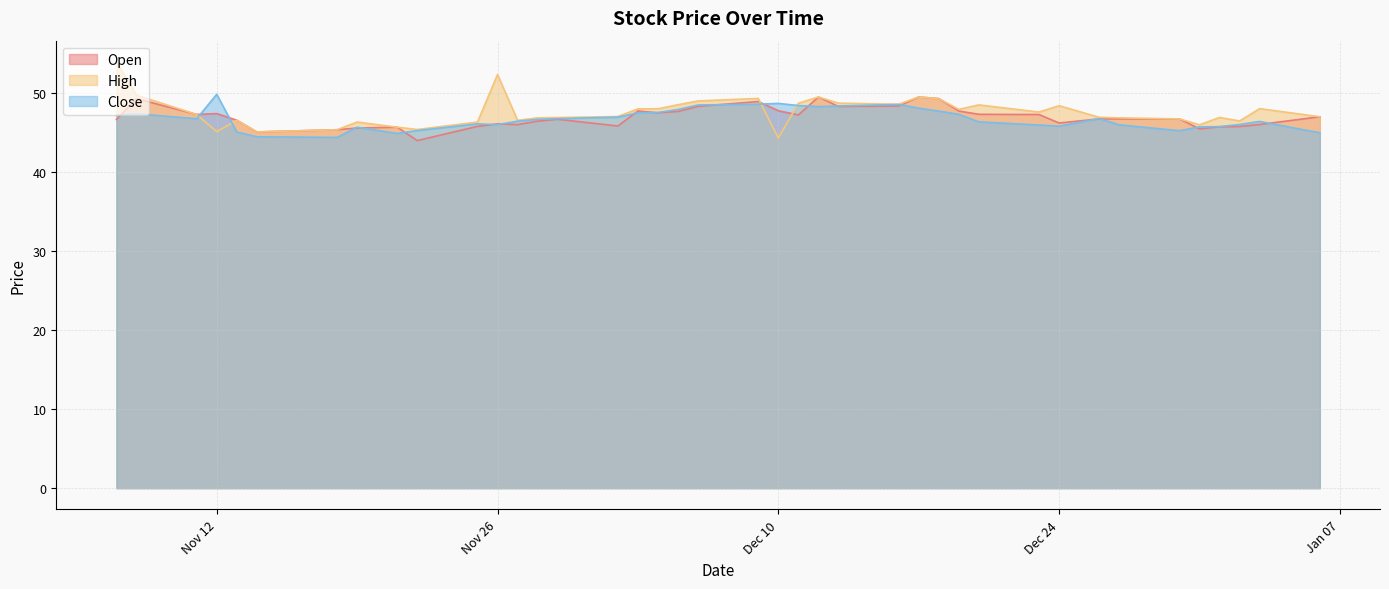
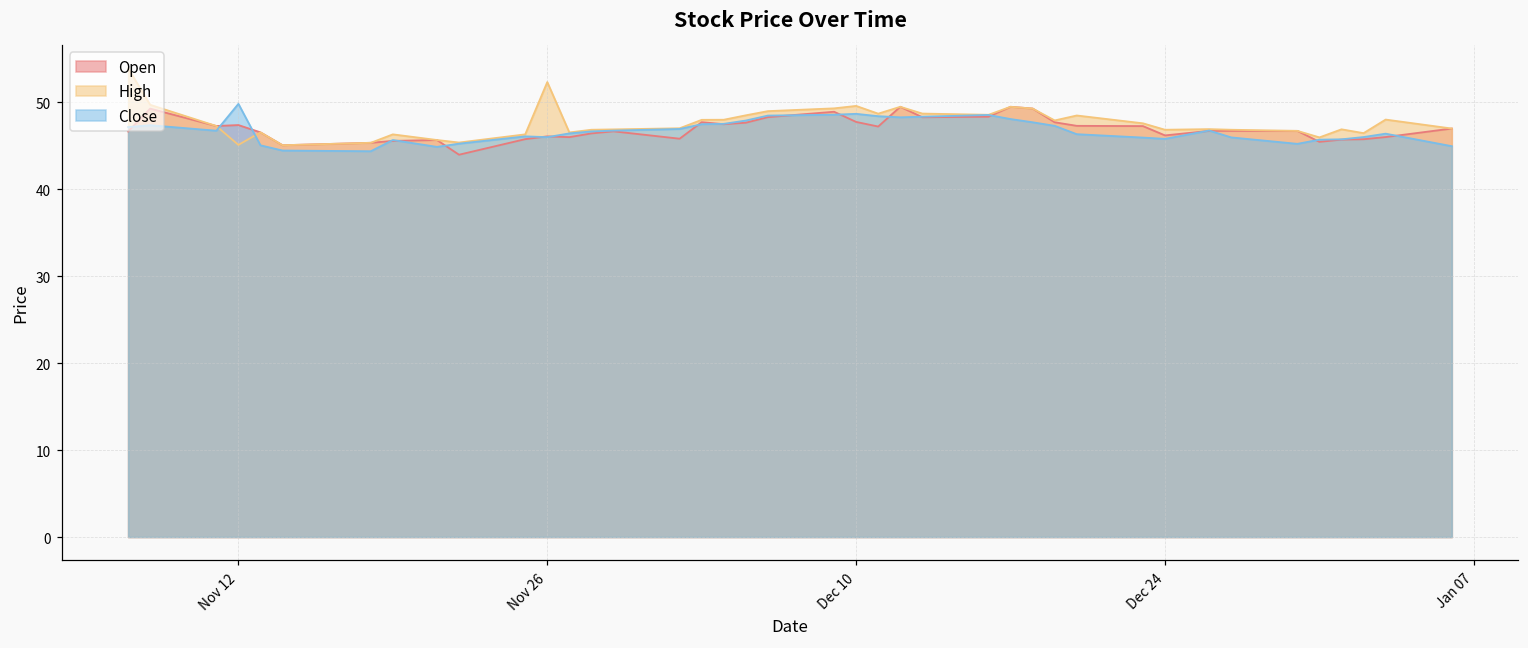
  {
    "Open": {
      "Nov 12": 47,
      "Dec 10": 48,
      "Dec 24": 46
    },
    "High": {
      "Nov 12": 45,
      "Nov 26": 52,
-     "Dec 10": 44,
-     "Dec 24": 48
+     "Dec 10": 50,
+     "Dec 24": 47
    },
    "Close": {
      "Nov 12": 50,
      "Dec 10": 49,
      "Dec 24": 46
    }
  }
